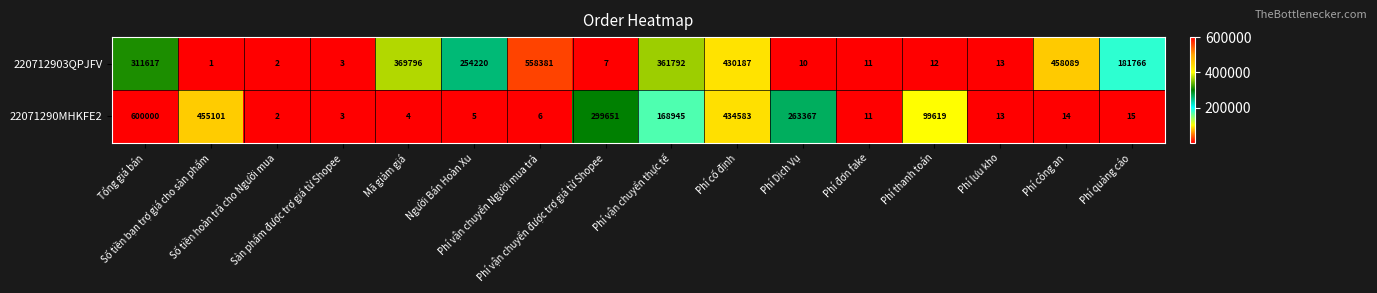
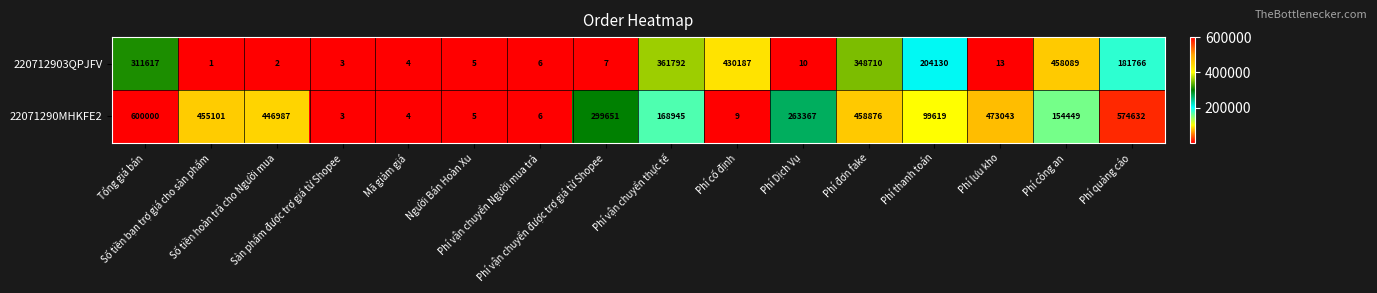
  {
    "220712903QPJFV": {
      "Tổng giá bán": 311617,
      "Số tiền bạn trợ giá cho sản phẩm": 1,
      "Số tiền hoàn trả cho Người mua": 2,
      "Sản phẩm được trợ giá từ Shopee": 3,
-     "Mã giảm giá": 369796,
-     "Người Bán Hoàn Xu": 254220,
-     "Phí vận chuyển Người mua trả": 558381,
+     "Mã giảm giá": 4,
+     "Người Bán Hoàn Xu": 5,
+     "Phí vận chuyển Người mua trả": 6,
      "Phí vận chuyển được trợ giá từ Shopee": 7,
      "Phí vận chuyển thực tế": 361792,
      "Phí cố định": 430187,
      "Phí Dịch Vụ": 10,
-     "Phí đơn fake": 11,
-     "Phí thanh toán": 12,
+     "Phí đơn fake": 348710,
+     "Phí thanh toán": 204130,
      "Phí lưu kho": 13,
      "Phí công an": 458089,
      "Phí quảng cáo": 181766
    },
    "22071290MHKFE2": {
      "Tổng giá bán": 600000,
      "Số tiền bạn trợ giá cho sản phẩm": 455101,
-     "Số tiền hoàn trả cho Người mua": 2,
+     "Số tiền hoàn trả cho Người mua": 446987,
      "Sản phẩm được trợ giá từ Shopee": 3,
      "Mã giảm giá": 4,
      "Người Bán Hoàn Xu": 5,
      "Phí vận chuyển Người mua trả": 6,
      "Phí vận chuyển được trợ giá từ Shopee": 299651,
      "Phí vận chuyển thực tế": 168945,
-     "Phí cố định": 434583,
+     "Phí cố định": 9,
      "Phí Dịch Vụ": 263367,
-     "Phí đơn fake": 11,
+     "Phí đơn fake": 458876,
      "Phí thanh toán": 99619,
-     "Phí lưu kho": 13,
-     "Phí công an": 14,
-     "Phí quảng cáo": 15
+     "Phí lưu kho": 473043,
+     "Phí công an": 154449,
+     "Phí quảng cáo": 574632
    }
  }
